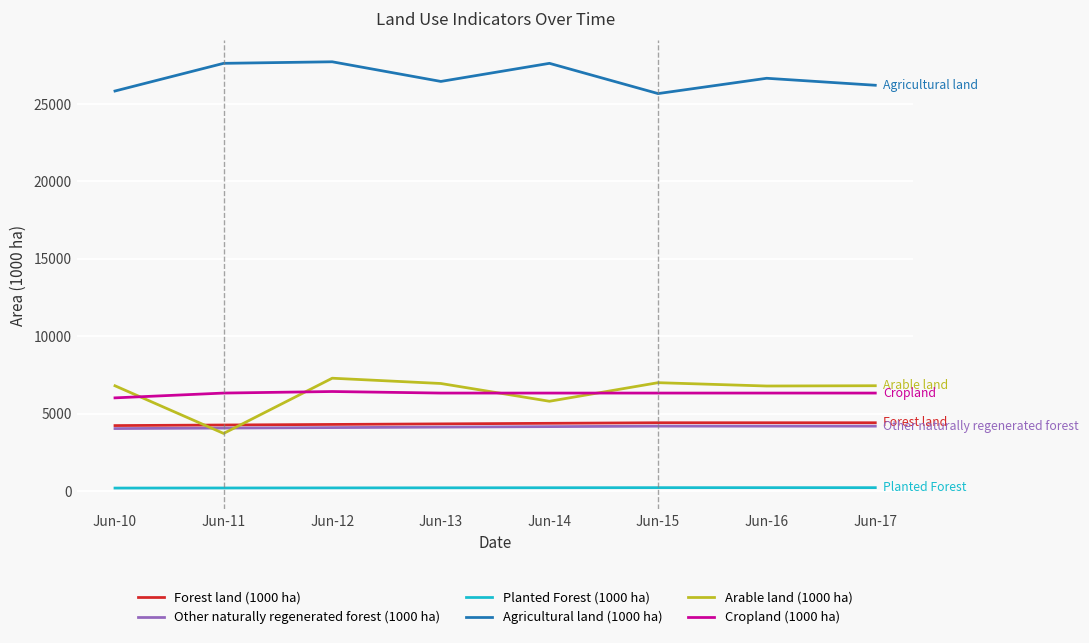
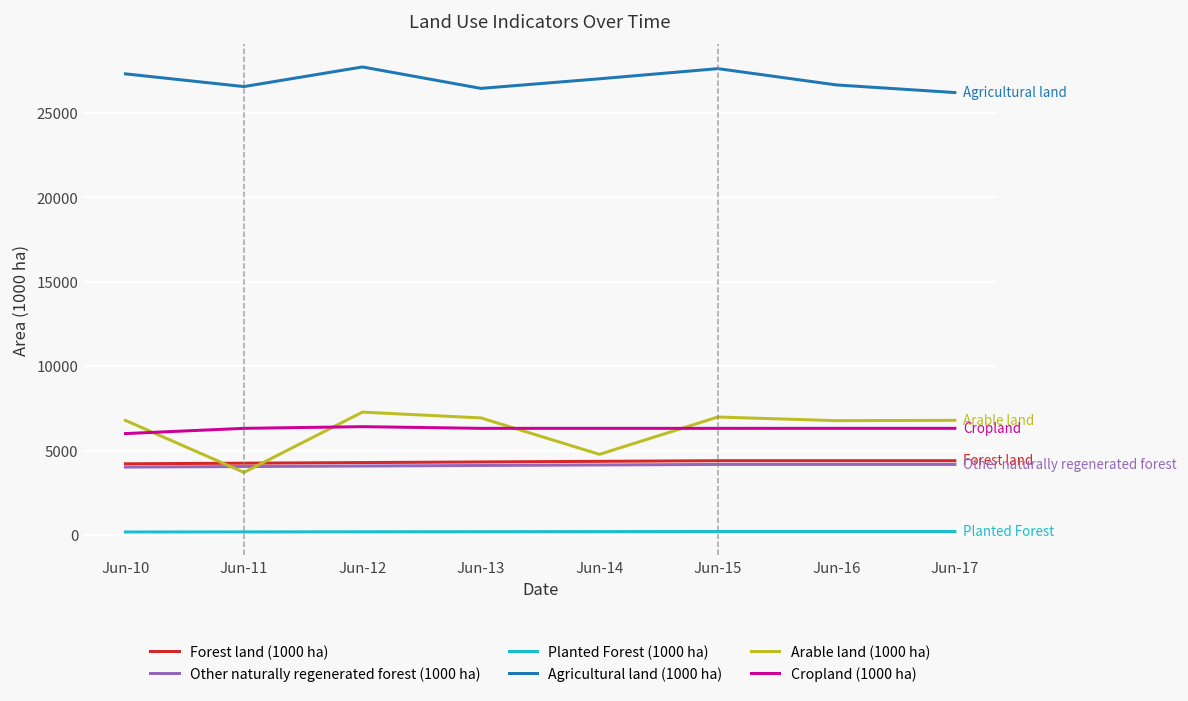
  {
    "Forest land (1000 ha)": {
      "Jun-10": 4200,
      "Jun-11": 4300,
      "Jun-12": 4300,
      "Jun-13": 4300,
      "Jun-14": 4400,
      "Jun-15": 4400,
      "Jun-16": 4400,
      "Jun-17": 4400
    },
    "Other naturally regenerated forest (1000 ha)": {
      "Jun-10": 4000,
      "Jun-11": 4100,
      "Jun-12": 4100,
      "Jun-13": 4100,
      "Jun-14": 4200,
      "Jun-15": 4200,
      "Jun-16": 4200,
      "Jun-17": 4200
    },
    "Planted Forest (1000 ha)": {
      "Jun-10": 200,
      "Jun-11": 200,
      "Jun-12": 200,
      "Jun-13": 200,
      "Jun-14": 200,
      "Jun-15": 200,
      "Jun-16": 200,
      "Jun-17": 200
    },
    "Agricultural land (1000 ha)": {
-     "Jun-10": 25800,
-     "Jun-11": 27600,
+     "Jun-10": 27300,
+     "Jun-11": 26600,
      "Jun-12": 27700,
      "Jun-13": 26500,
-     "Jun-14": 27600,
-     "Jun-15": 25700,
+     "Jun-14": 27000,
+     "Jun-15": 27600,
      "Jun-16": 26700,
      "Jun-17": 26200
    },
    "Arable land (1000 ha)": {
      "Jun-10": 6800,
      "Jun-11": 3700,
      "Jun-12": 7300,
      "Jun-13": 6900,
-     "Jun-14": 5800,
+     "Jun-14": 4800,
      "Jun-15": 7000,
      "Jun-16": 6800,
      "Jun-17": 6800
    },
    "Cropland (1000 ha)": {
      "Jun-10": 6000,
      "Jun-11": 6300,
      "Jun-12": 6400,
      "Jun-13": 6300,
      "Jun-14": 6300,
      "Jun-15": 6300,
      "Jun-16": 6300,
      "Jun-17": 6300
    }
  }
